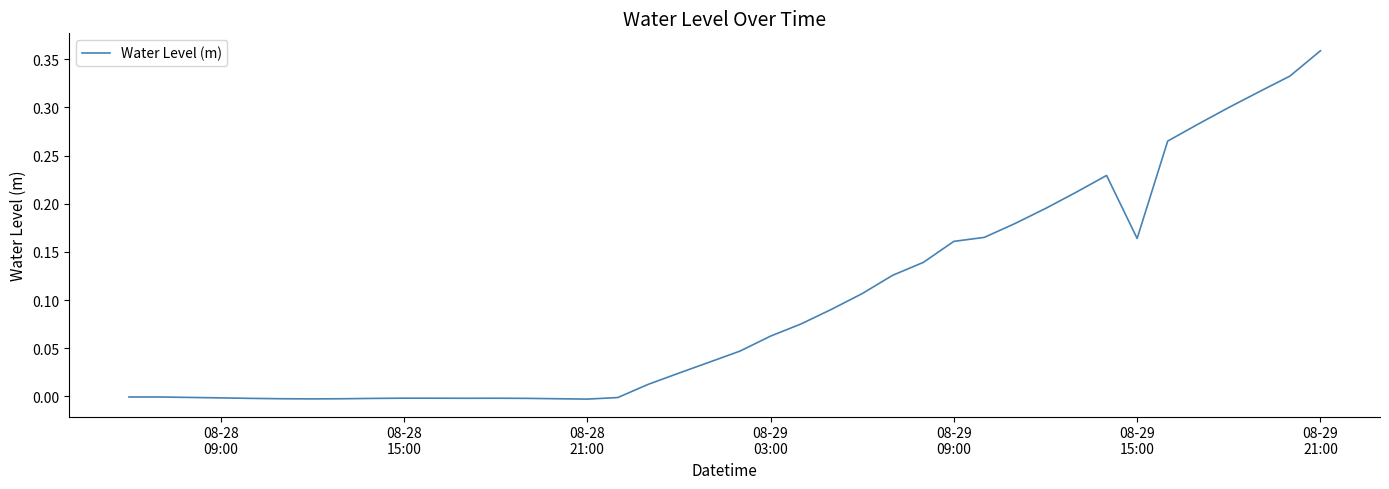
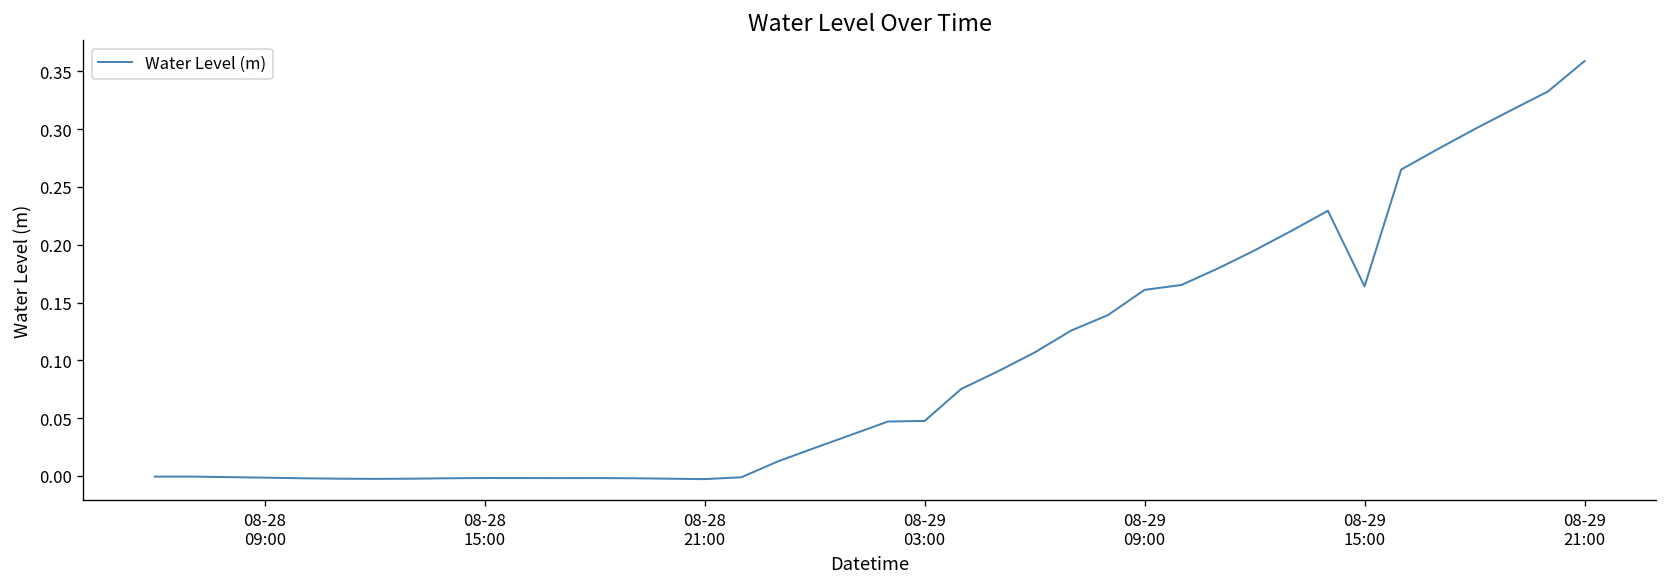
  {
    "08-28 09:00": 0.00,
    "08-28 15:00": 0.00,
    "08-28 21:00": 0.00,
-   "08-29 03:00": 0.06,
+   "08-29 03:00": 0.05,
    "08-29 09:00": 0.16,
    "08-29 15:00": 0.16,
    "08-29 21:00": 0.36
  }
